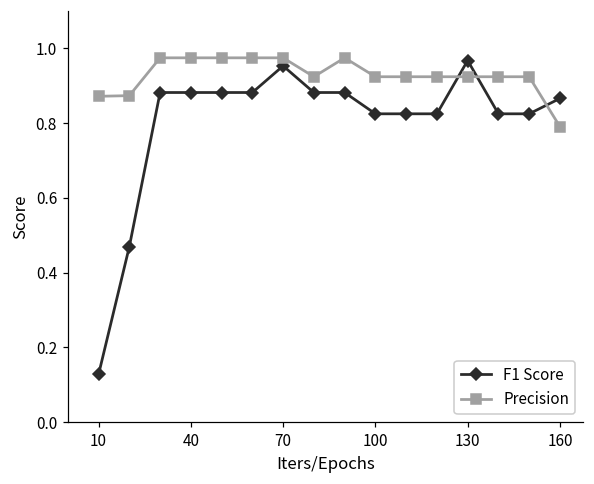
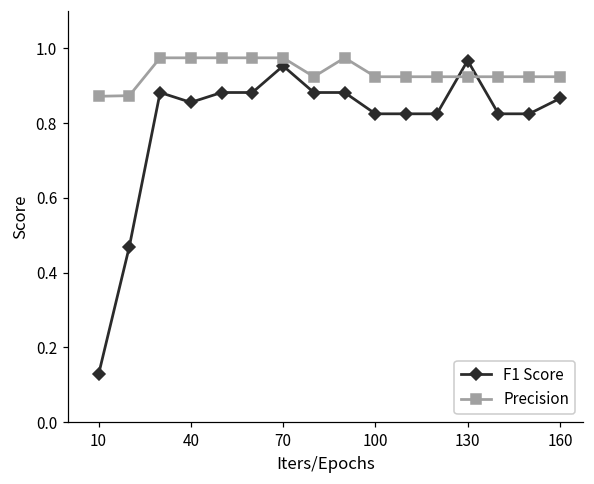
  {
    "F1 Score": {
      "10": 0.13,
-     "40": 0.88,
+     "40": 0.86,
      "70": 0.95,
      "100": 0.82,
      "130": 0.97,
      "160": 0.87
    },
    "Precision": {
      "10": 0.87,
      "40": 0.97,
      "70": 0.97,
      "100": 0.92,
      "130": 0.92,
-     "160": 0.79
+     "160": 0.92
    }
  }
